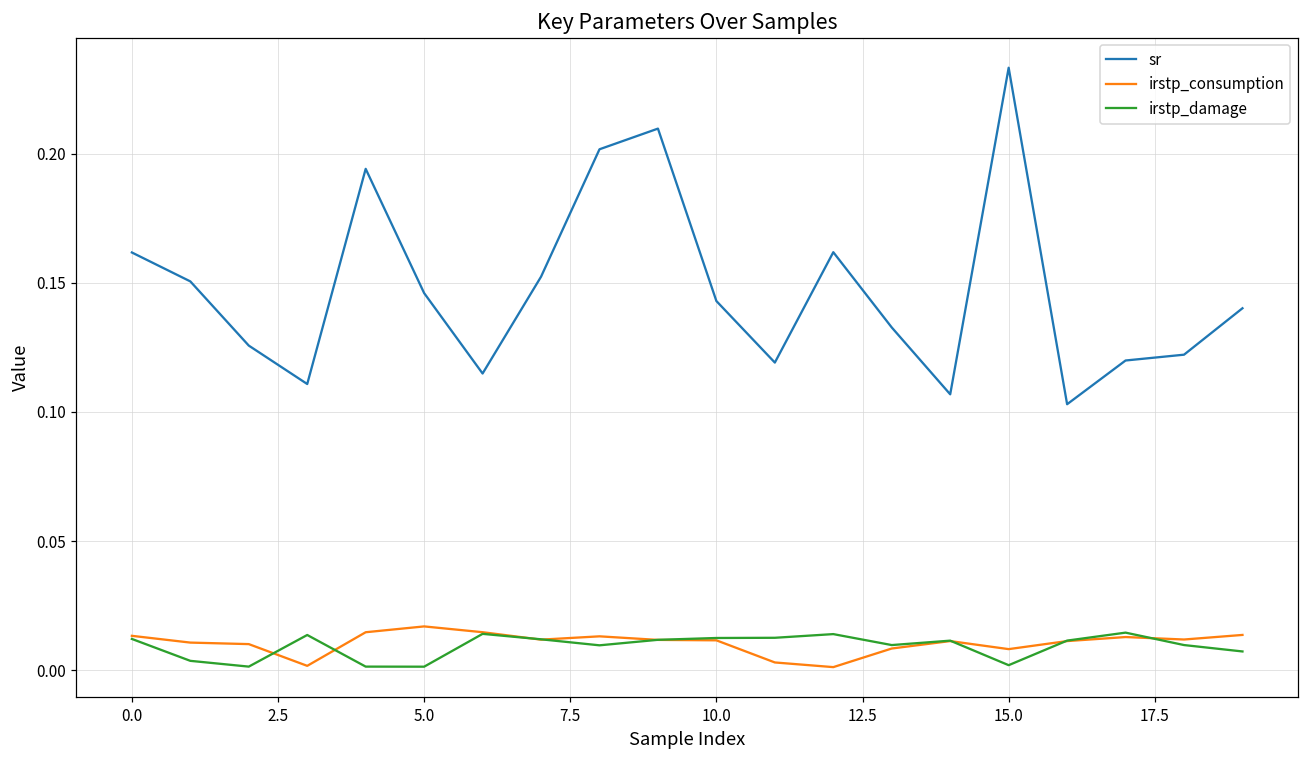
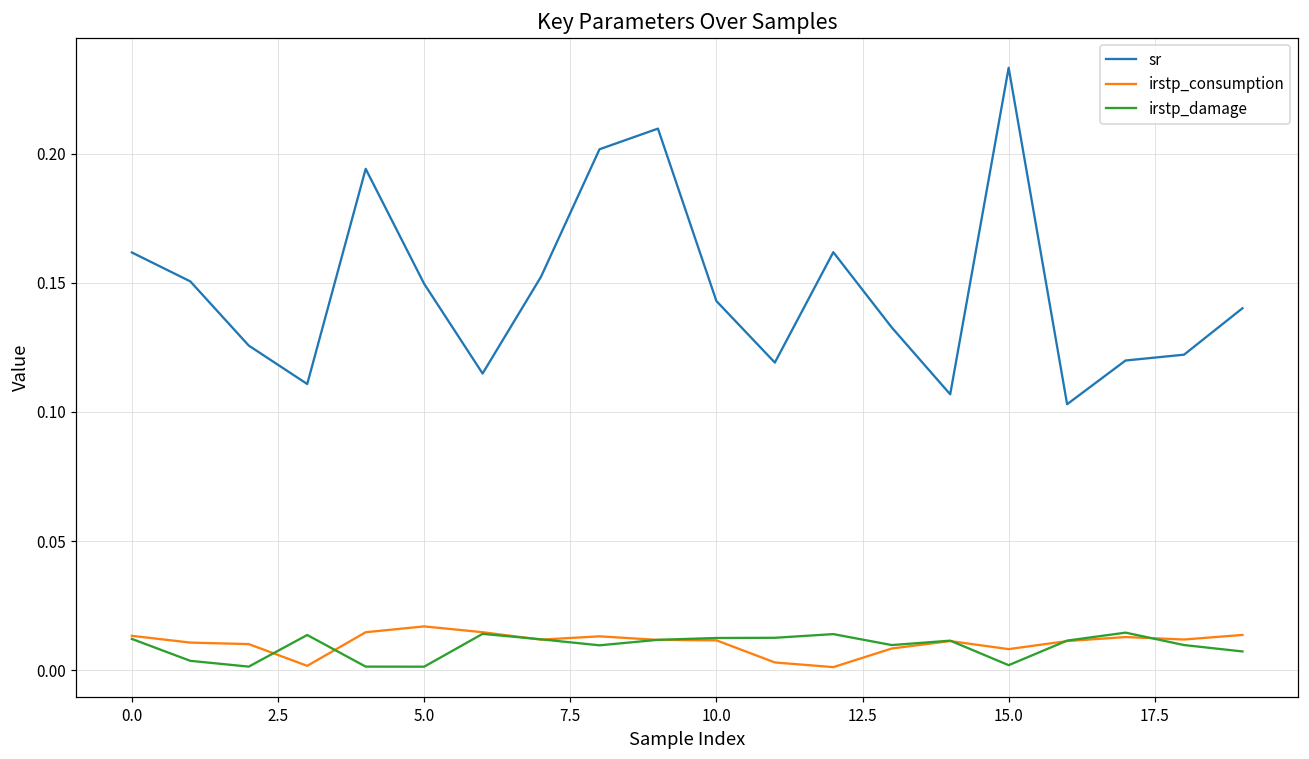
  {
    "sr": {
      "0.0": 0.162,
-     "5.0": 0.146,
+     "5.0": 0.150,
      "10.0": 0.143,
      "15.0": 0.233
    },
    "irstp_consumption": {
      "0.0": 0.013,
      "5.0": 0.017,
      "15.0": 0.008
    },
    "irstp_damage": {
      "0.0": 0.012,
      "5.0": 0.001,
      "15.0": 0.002
    }
  }
